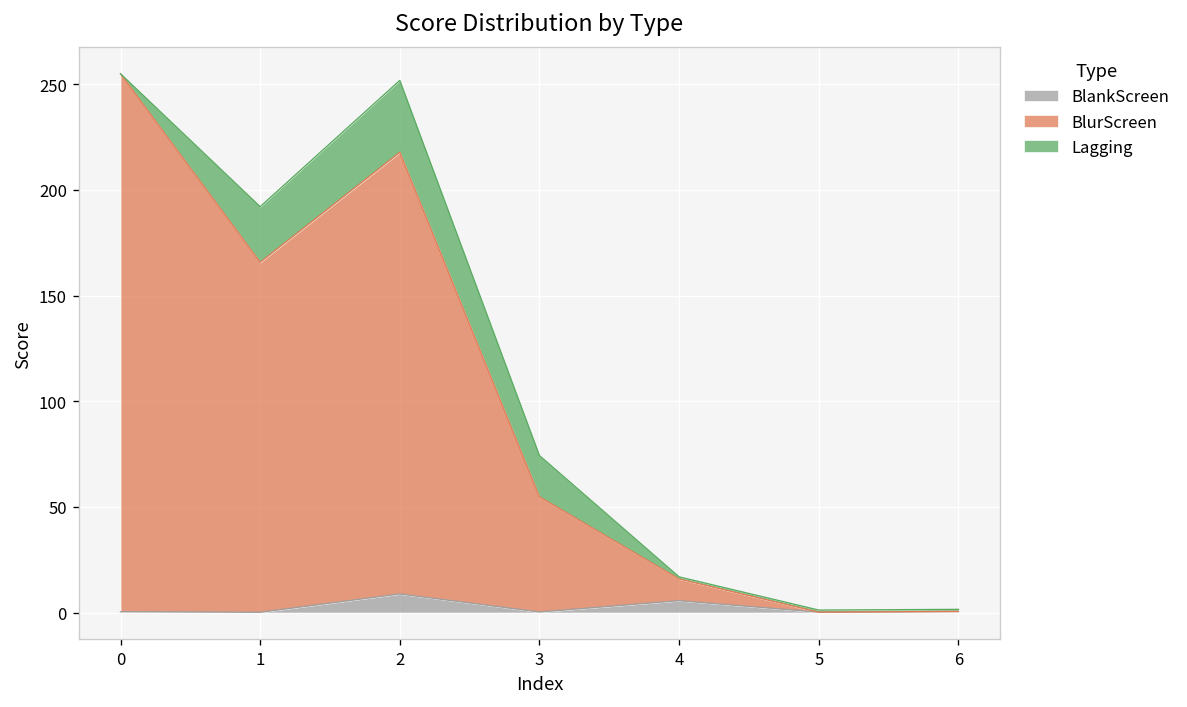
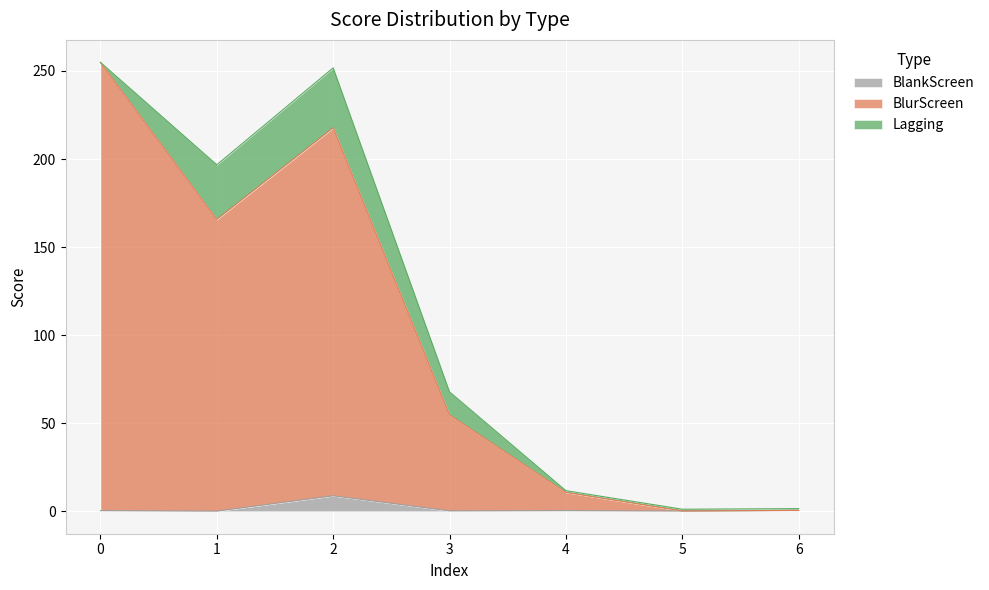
  {
    "BlankScreen": {
      "0": 0,
      "1": 0,
      "2": 9,
      "3": 0,
-     "4": 6
+     "4": 0
    },
    "BlurScreen": {
      "1": 166,
      "2": 209,
      "3": 55
    },
    "Lagging": {
-     "1": 26,
+     "1": 31,
      "2": 34,
-     "3": 20
+     "3": 13
    }
  }
